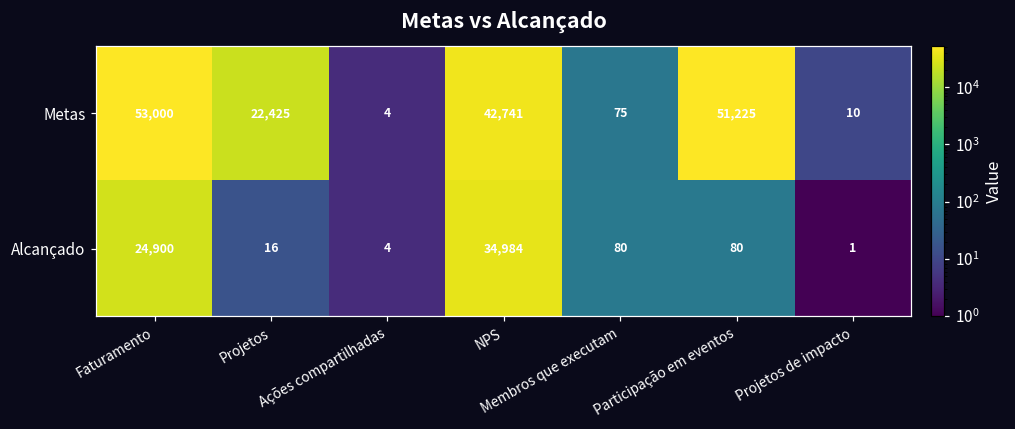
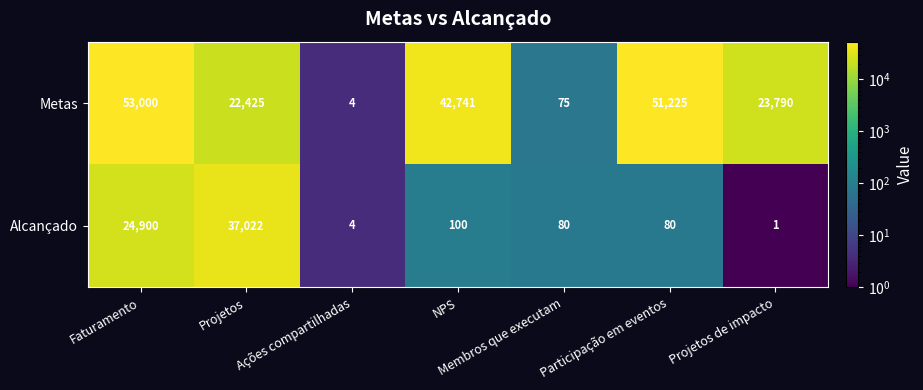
  {
    "Metas": {
      "Faturamento": "53,000",
      "Projetos": "22,425",
      "Ações compartilhadas": "4",
      "NPS": "42,741",
      "Membros que executam": "75",
      "Participação em eventos": "51,225",
-     "Projetos de impacto": "10"
+     "Projetos de impacto": "23,790"
    },
    "Alcançado": {
      "Faturamento": "24,900",
-     "Projetos": "16",
+     "Projetos": "37,022",
      "Ações compartilhadas": "4",
-     "NPS": "34,984",
+     "NPS": "100",
      "Membros que executam": "80",
      "Participação em eventos": "80",
      "Projetos de impacto": "1"
    }
  }
